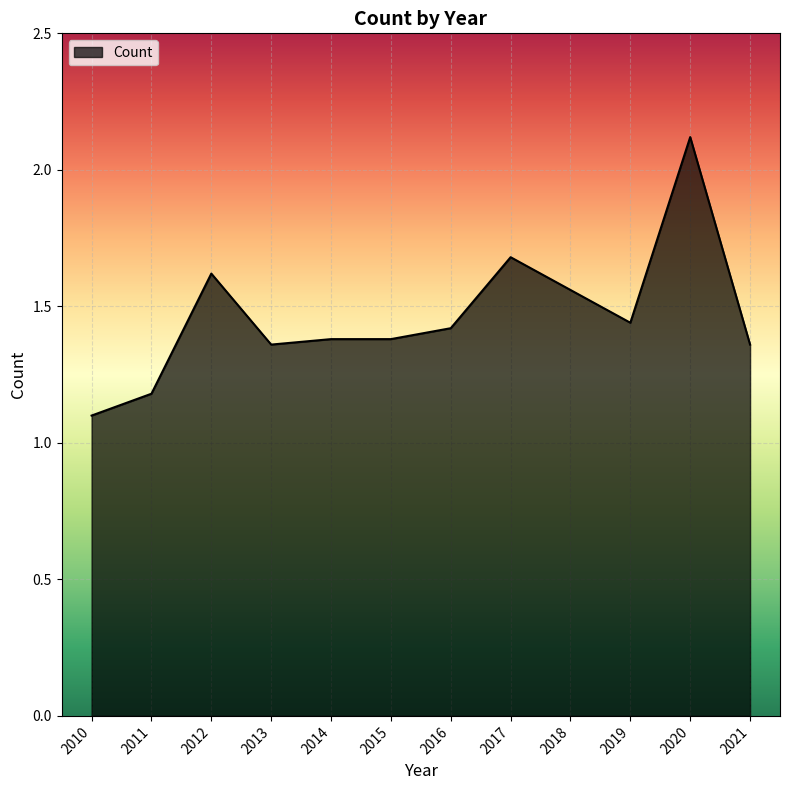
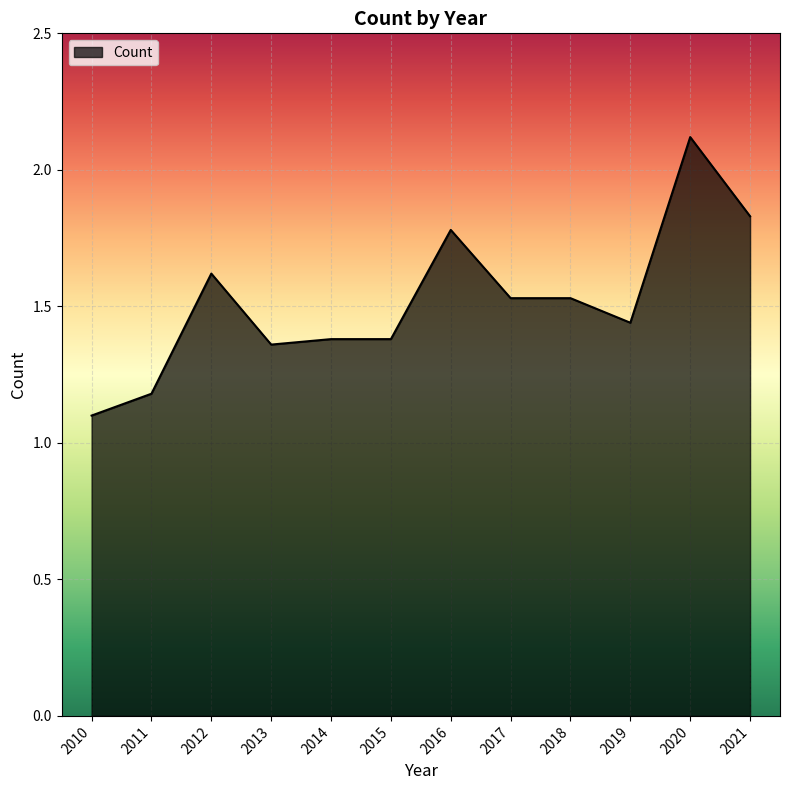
  {
    "2010": 1.10,
    "2011": 1.18,
    "2012": 1.62,
    "2013": 1.36,
    "2014": 1.38,
    "2015": 1.38,
-   "2016": 1.42,
-   "2017": 1.68,
-   "2018": 1.56,
+   "2016": 1.78,
+   "2017": 1.53,
+   "2018": 1.53,
    "2019": 1.44,
    "2020": 2.12,
-   "2021": 1.36
+   "2021": 1.83
  }
